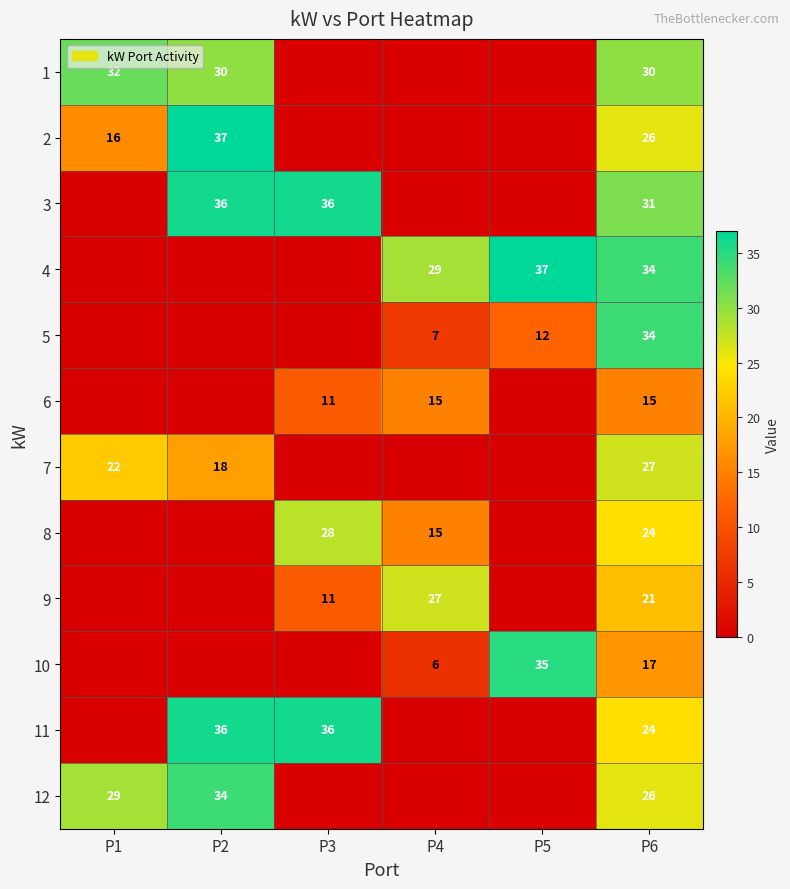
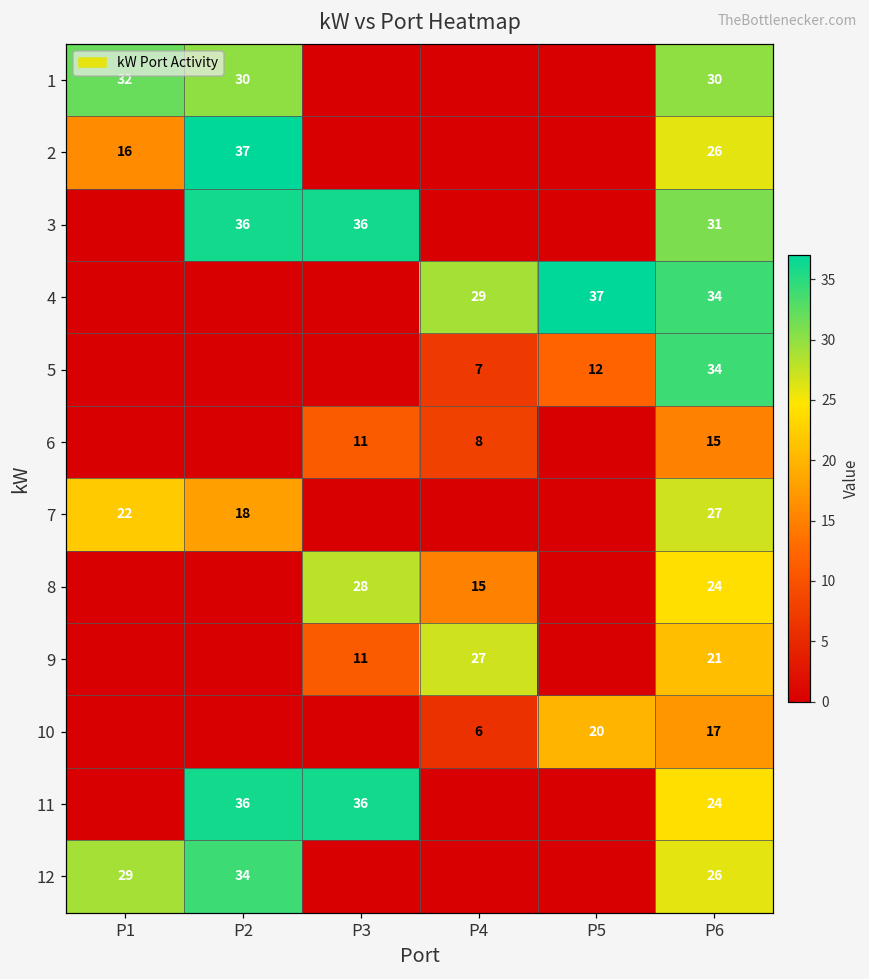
  {
    "1": {
      "P2": 30,
      "P6": 30
    },
    "2": {
      "P1": 16,
      "P2": 37,
      "P6": 26
    },
    "3": {
      "P2": 36,
      "P3": 36,
      "P6": 31
    },
    "4": {
      "P4": 29,
      "P5": 37,
      "P6": 34
    },
    "5": {
      "P4": 7,
      "P5": 12,
      "P6": 34
    },
    "6": {
      "P3": 11,
-     "P4": 15,
+     "P4": 8,
      "P6": 15
    },
    "7": {
      "P1": 22,
      "P2": 18,
      "P6": 27
    },
    "8": {
      "P3": 28,
      "P4": 15,
      "P6": 24
    },
    "9": {
      "P3": 11,
      "P4": 27,
      "P6": 21
    },
    "10": {
      "P4": 6,
-     "P5": 35,
+     "P5": 20,
      "P6": 17
    },
    "11": {
      "P2": 36,
      "P3": 36,
      "P6": 24
    },
    "12": {
      "P1": 29,
      "P2": 34,
      "P6": 26
    }
  }
